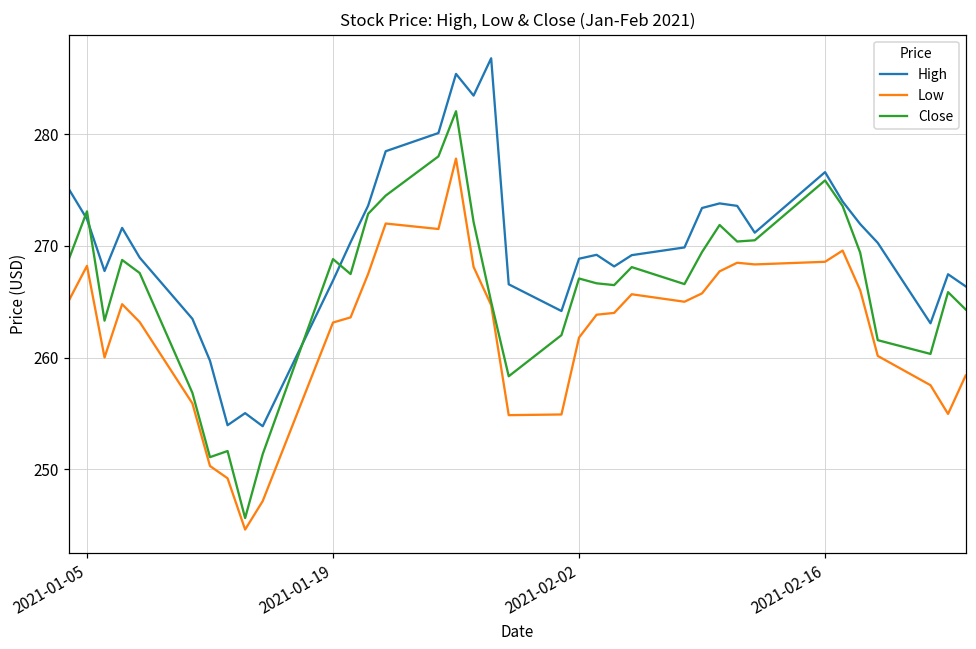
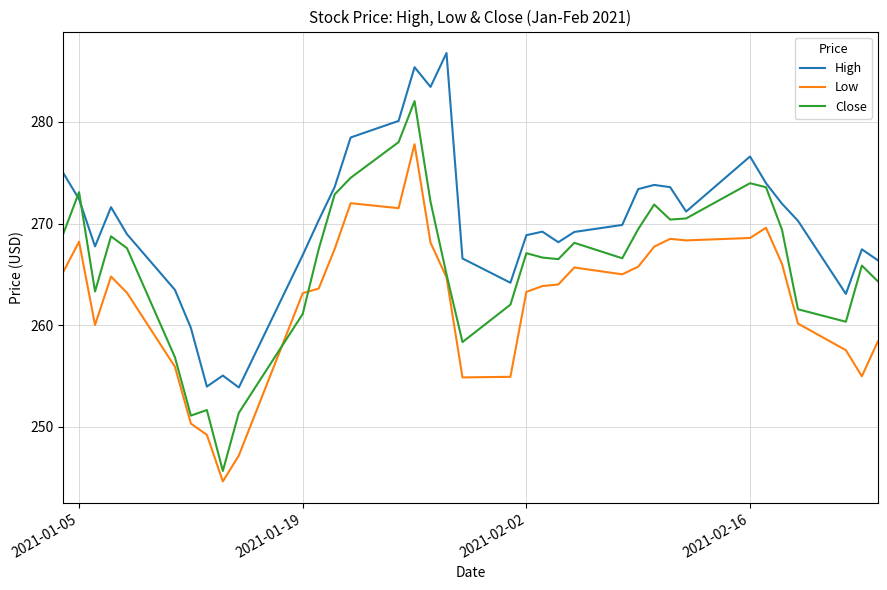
  {
    "High": {
      "2021-01-05": 272.4,
      "2021-01-19": 266.9,
      "2021-02-02": 268.9,
      "2021-02-16": 276.6
    },
    "Low": {
      "2021-01-05": 268.2,
      "2021-01-19": 263.1,
-     "2021-02-02": 261.8,
+     "2021-02-02": 263.3,
      "2021-02-16": 268.6
    },
    "Close": {
      "2021-01-05": 273.1,
-     "2021-01-19": 268.8,
+     "2021-01-19": 261.1,
      "2021-02-02": 267.1,
-     "2021-02-16": 275.9
+     "2021-02-16": 274.0
    }
  }
